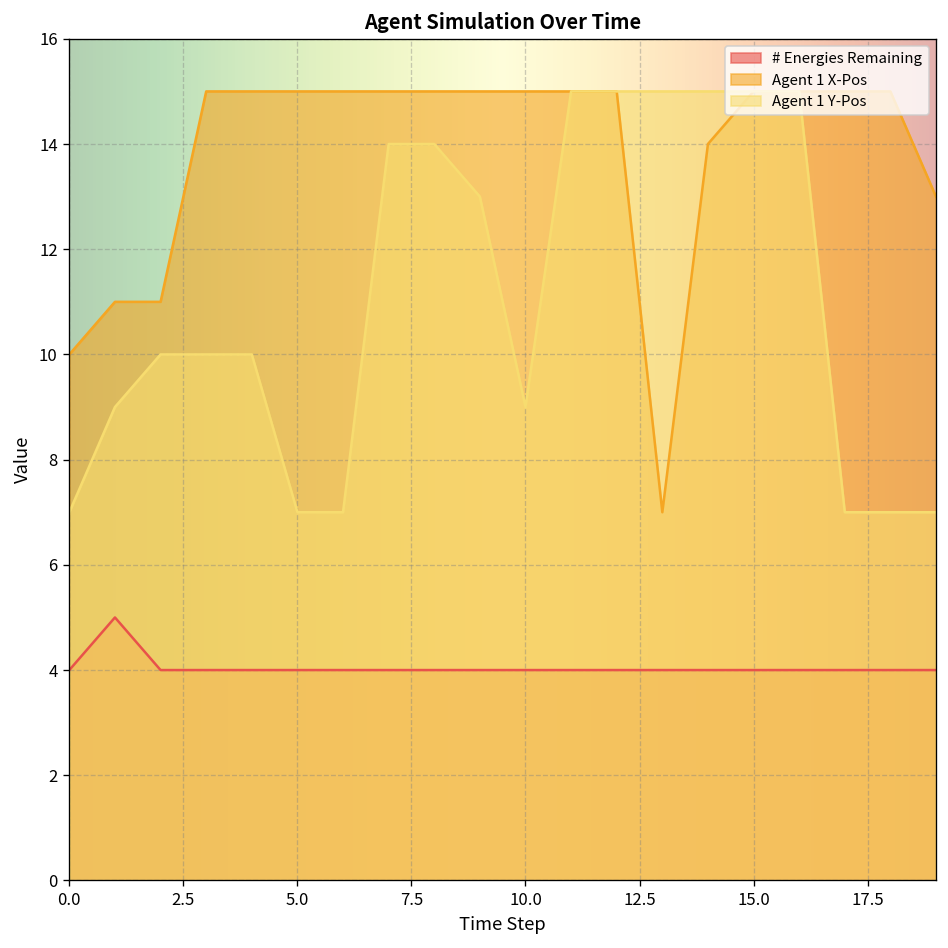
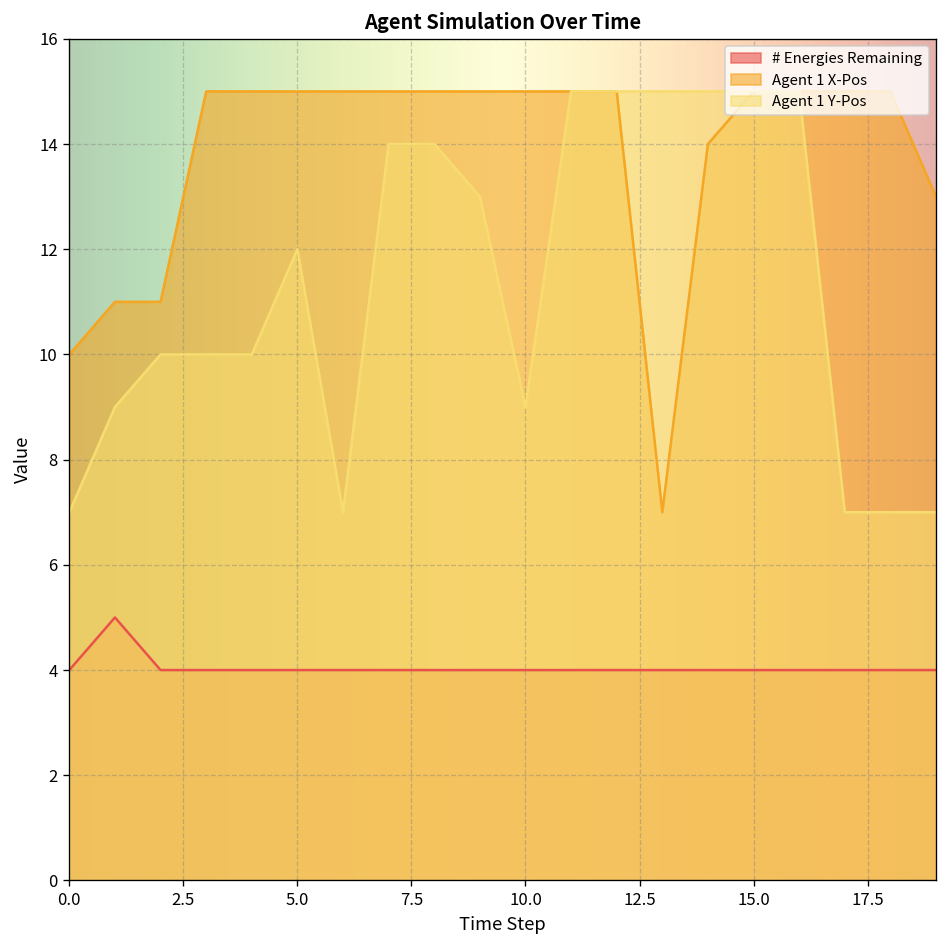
  {
    "# Energies Remaining": {
      "0.0": 4,
      "5.0": 4,
      "10.0": 4,
      "15.0": 4
    },
    "Agent 1 X-Pos": {
      "0.0": 10,
      "5.0": 15,
      "10.0": 15
    },
    "Agent 1 Y-Pos": {
      "0.0": 7,
-     "5.0": 7,
+     "5.0": 12,
      "10.0": 9
    }
  }
